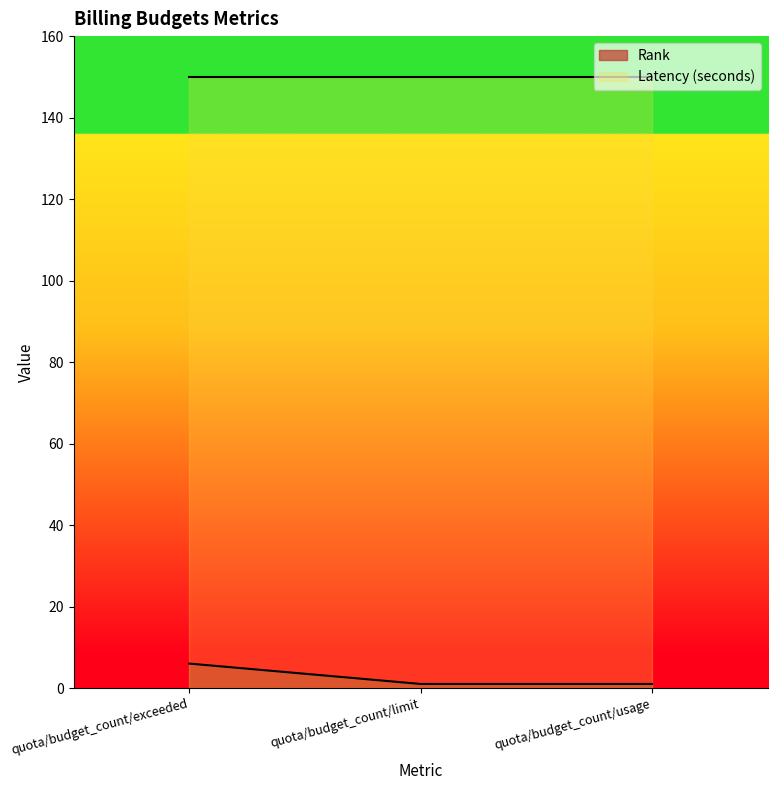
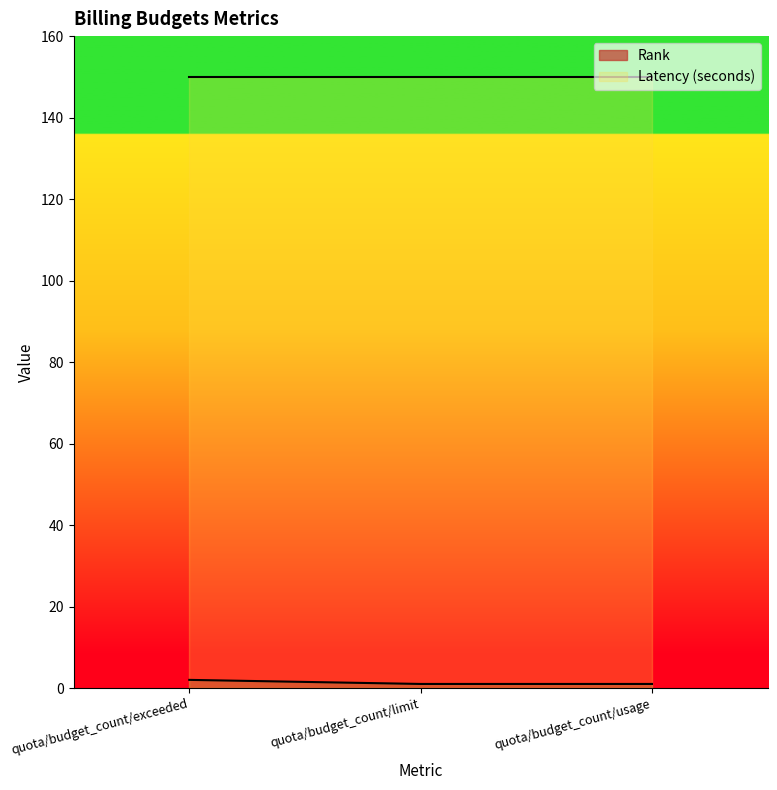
  {
    "Rank": {
-     "quota/budget_count/exceeded": 6,
+     "quota/budget_count/exceeded": 2,
      "quota/budget_count/limit": 1,
      "quota/budget_count/usage": 1
    },
    "Latency (seconds)": {
      "quota/budget_count/exceeded": 150,
      "quota/budget_count/limit": 150
    }
  }
